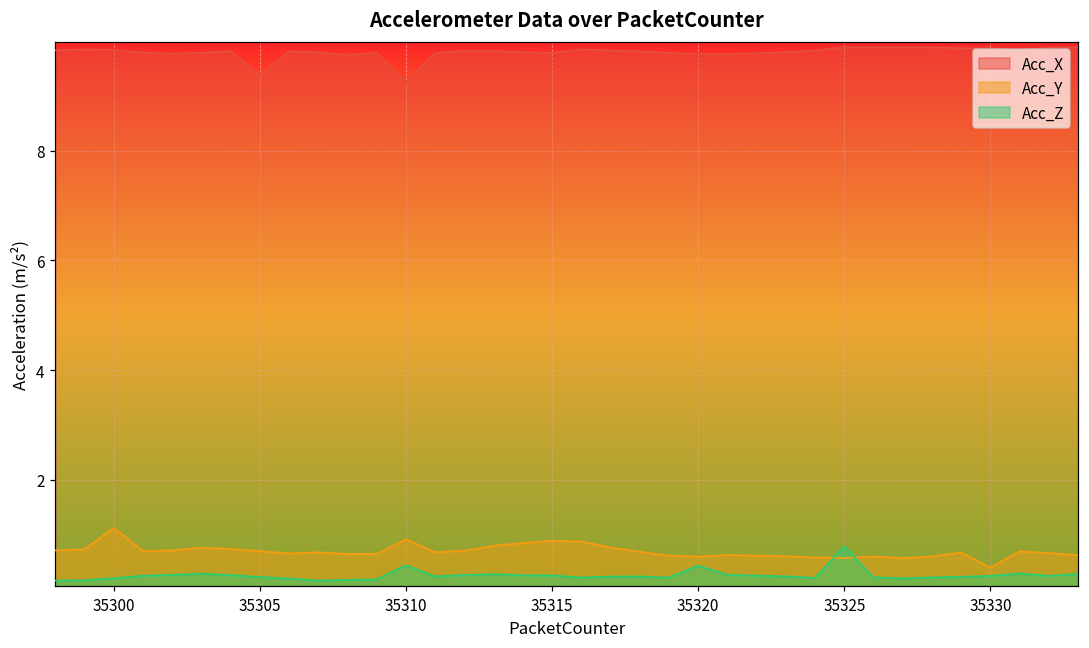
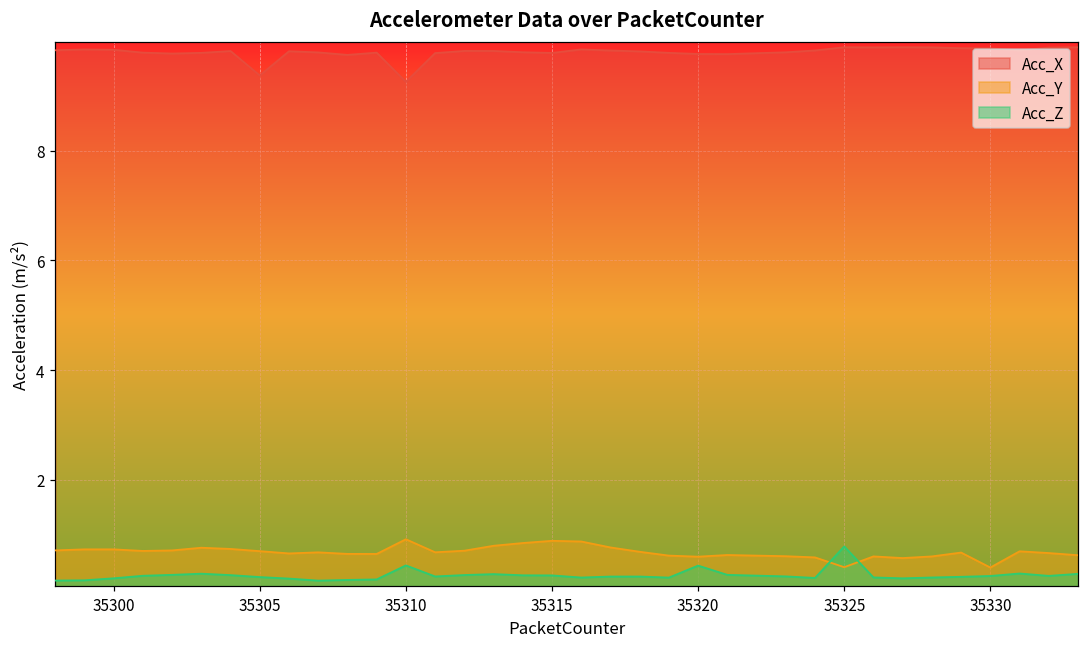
  {
    "Acc_X": {
      "35300": 9.8,
      "35305": 9.4,
      "35310": 9.3,
      "35315": 9.8,
      "35320": 9.8,
      "35325": 9.9,
      "35330": 9.9
    },
    "Acc_Y": {
-     "35300": 1.1,
+     "35300": 0.7,
      "35305": 0.7,
      "35310": 0.9,
      "35315": 0.9,
      "35320": 0.6,
-     "35325": 0.6,
+     "35325": 0.4,
      "35330": 0.4
    },
    "Acc_Z": {
      "35300": 0.2,
      "35305": 0.2,
      "35310": 0.4,
      "35315": 0.3,
      "35320": 0.4,
      "35325": 0.8,
      "35330": 0.2
    }
  }
